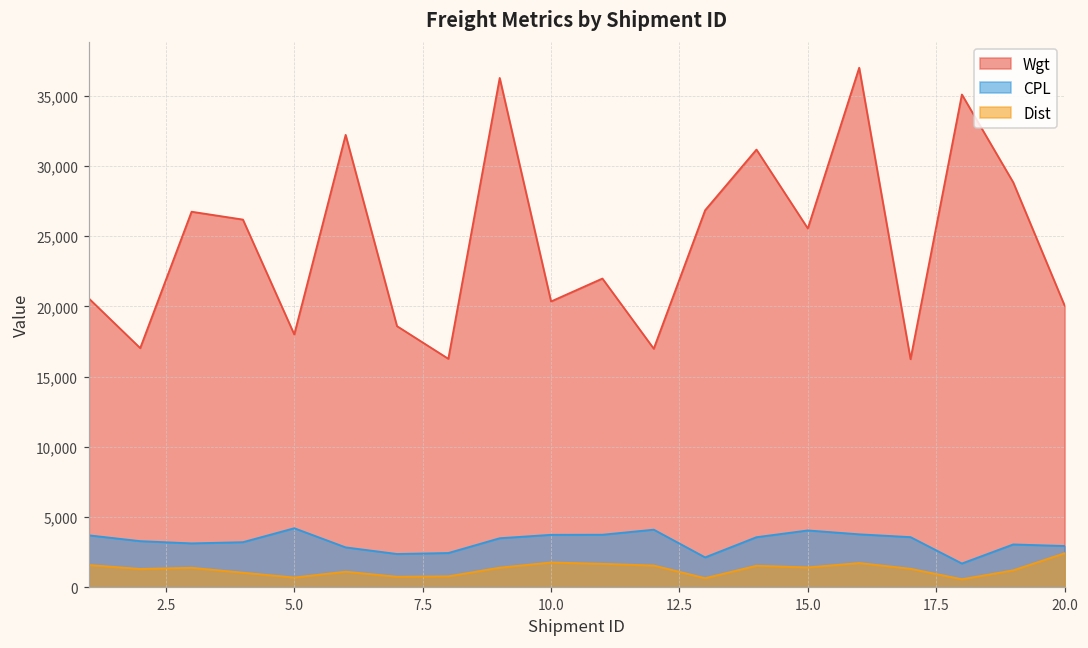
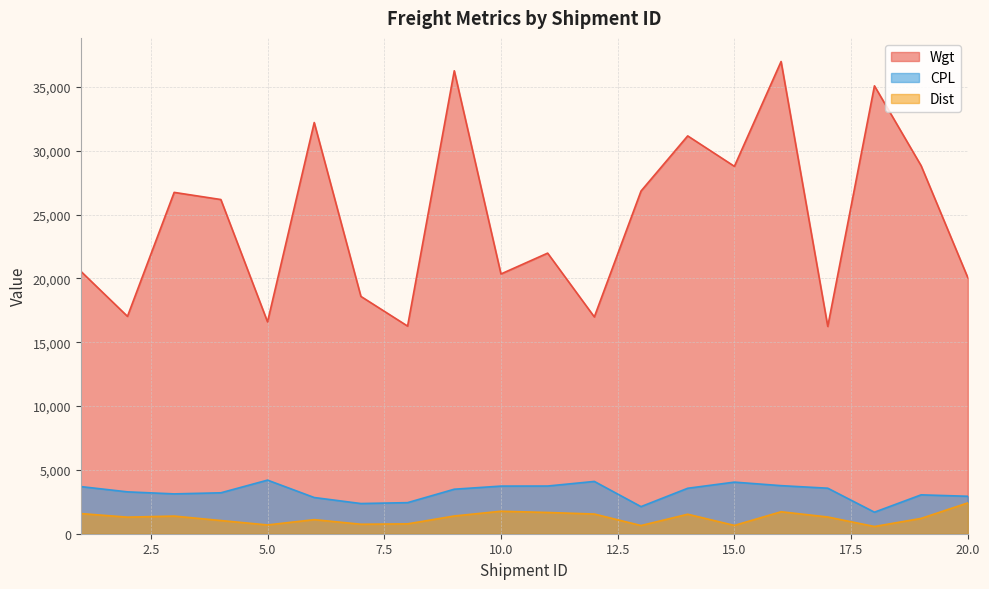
  {
    "Wgt": {
-     "5.0": "18,000",
+     "5.0": "16,600",
      "10.0": "20,300",
-     "15.0": "25,500",
+     "15.0": "28,800",
      "20.0": "20,100"
    },
    "CPL": {
      "5.0": "4,200",
      "10.0": "3,700",
      "15.0": "4,000",
      "20.0": "2,900"
    },
    "Dist": {
      "5.0": "700",
      "10.0": "1,800",
-     "15.0": "1,400",
+     "15.0": "700",
      "20.0": "2,400"
    }
  }
